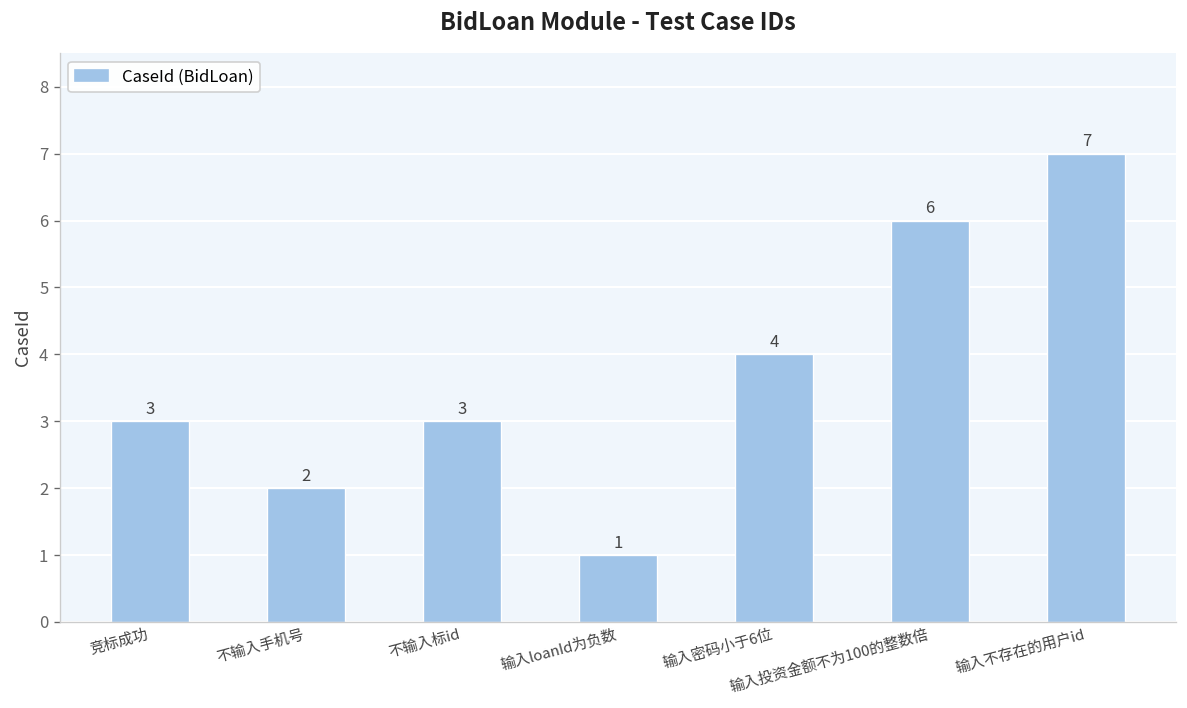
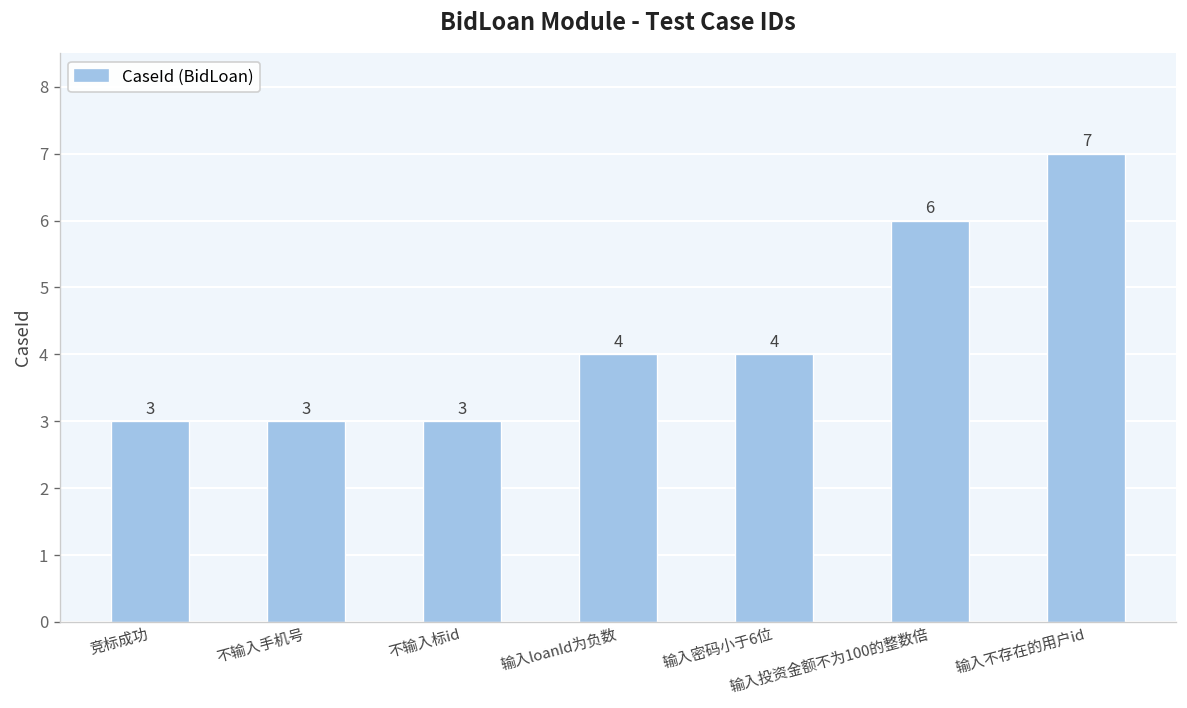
  {
    "竞标成功": 3,
-   "不输入手机号": 2,
+   "不输入手机号": 3,
    "不输入标id": 3,
-   "输入loanId为负数": 1,
+   "输入loanId为负数": 4,
    "输入密码小于6位": 4,
    "输入投资金额不为100的整数倍": 6,
    "输入不存在的用户id": 7
  }
